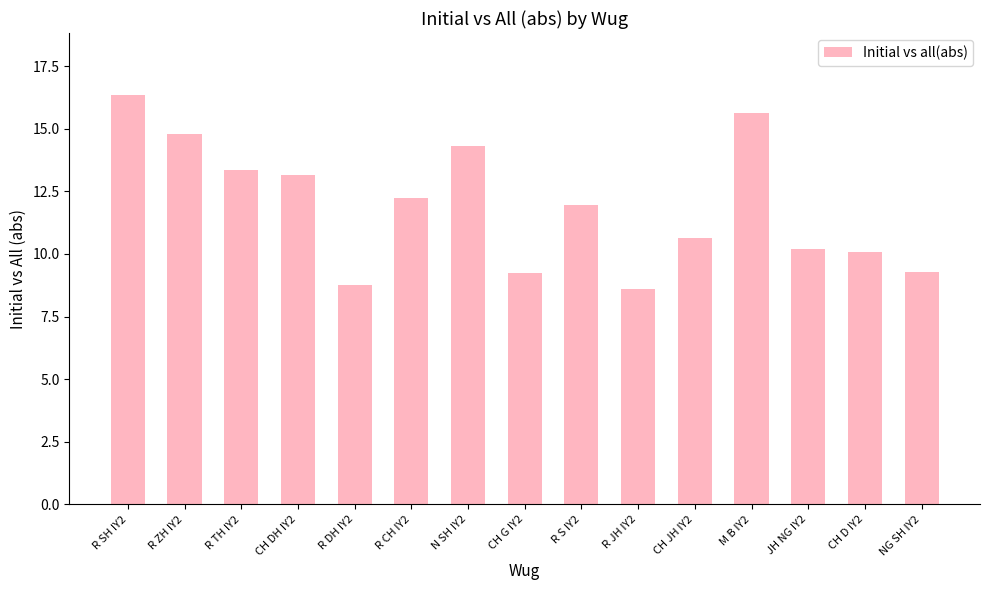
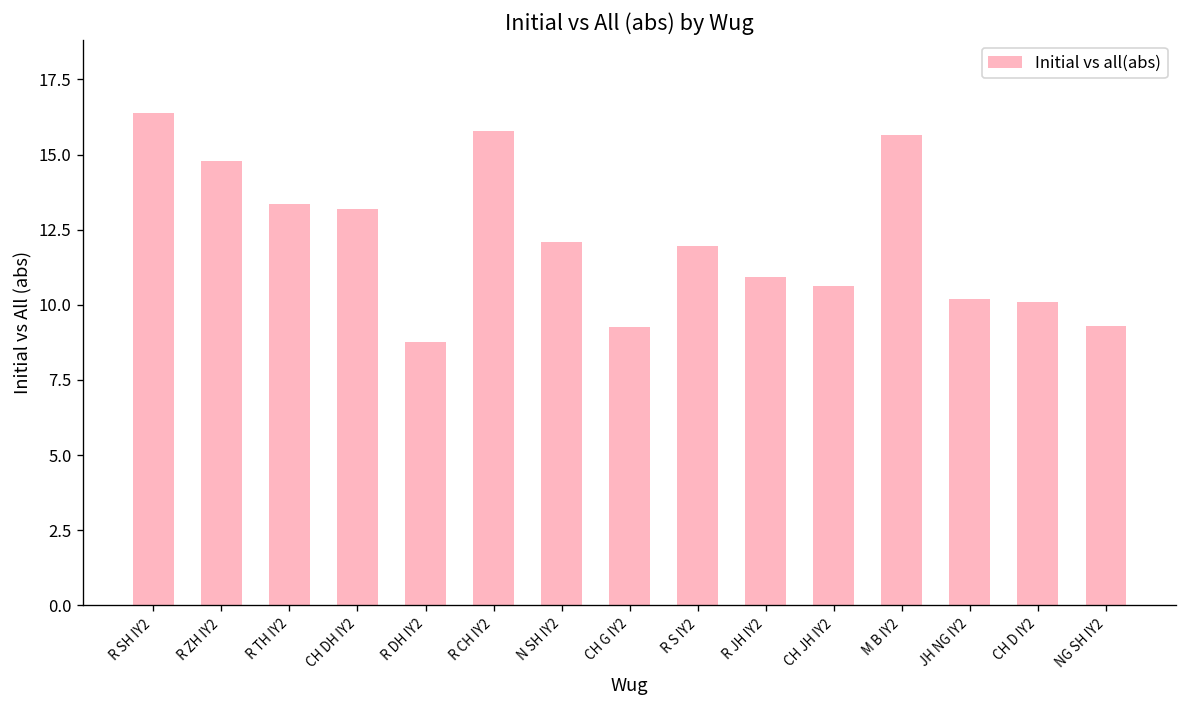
  {
    "R SH IY2": 16.4,
    "R ZH IY2": 14.8,
    "R TH IY2": 13.4,
    "CH DH IY2": 13.2,
    "R DH IY2": 8.8,
-   "R CH IY2": 12.2,
-   "N SH IY2": 14.3,
+   "R CH IY2": 15.8,
+   "N SH IY2": 12.1,
    "CH G IY2": 9.3,
    "R S IY2": 12.0,
-   "R JH IY2": 8.6,
+   "R JH IY2": 10.9,
    "CH JH IY2": 10.6,
    "M B IY2": 15.6,
    "JH NG IY2": 10.2,
    "CH D IY2": 10.1,
    "NG SH IY2": 9.3
  }
